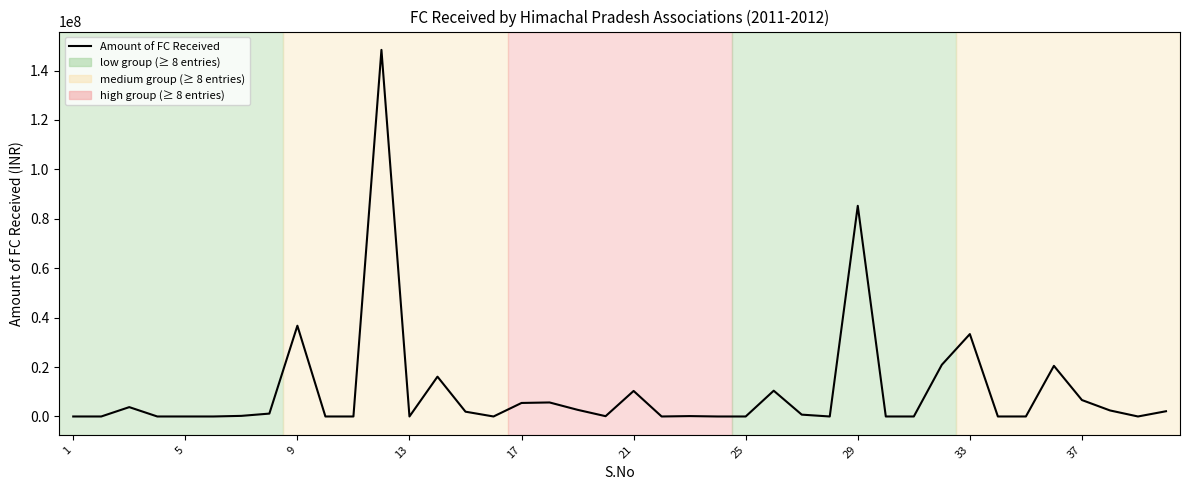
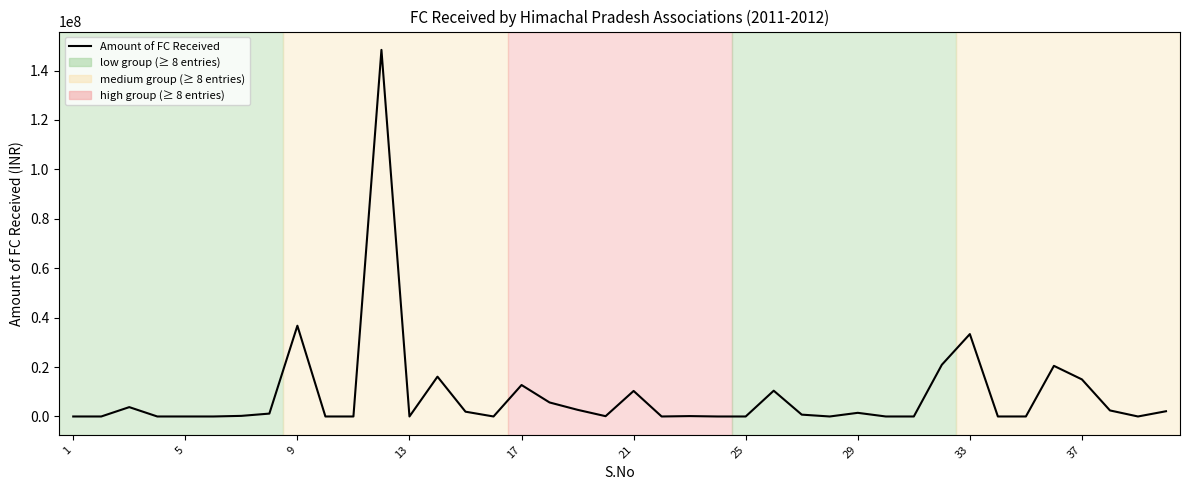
  {
    "1": 0,
    "5": 0,
    "9": 37000000,
    "13": 0,
-   "17": 5000000,
+   "17": 13000000,
    "21": 10000000,
    "25": 0,
-   "29": 85000000,
+   "29": 1000000,
    "33": 33000000,
-   "37": 7000000
+   "37": 15000000
  }
